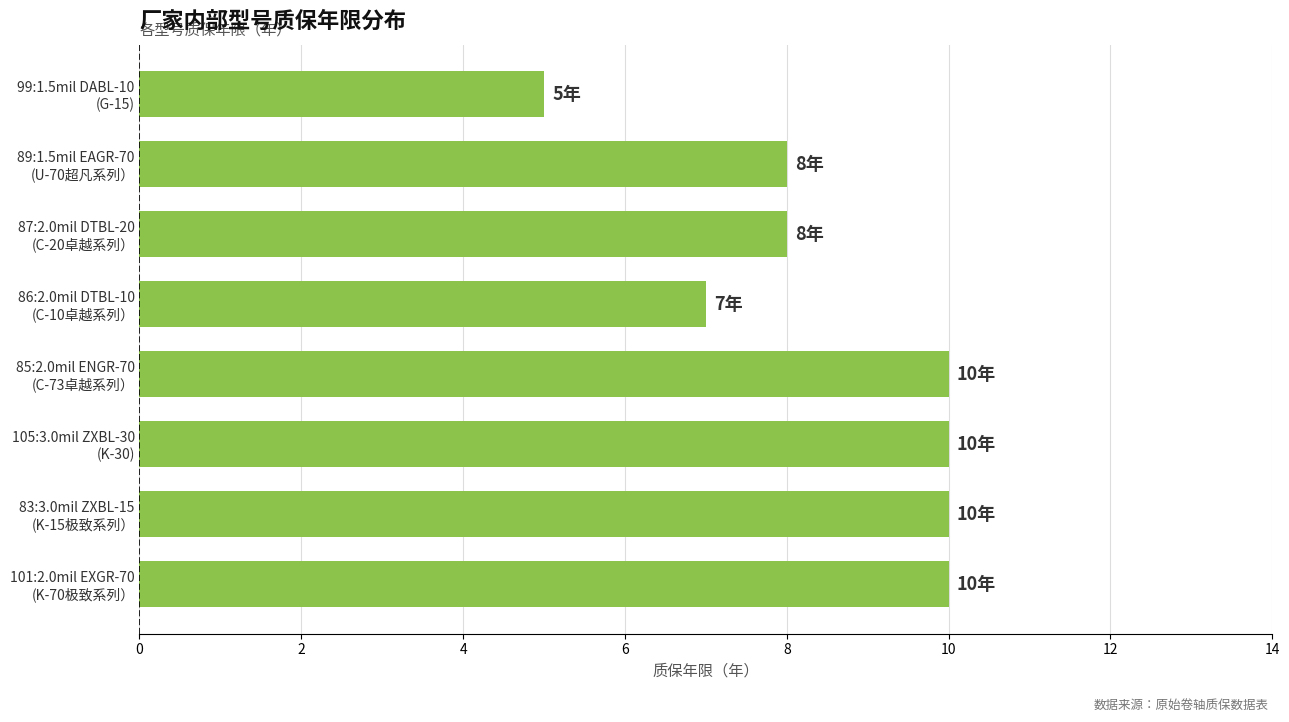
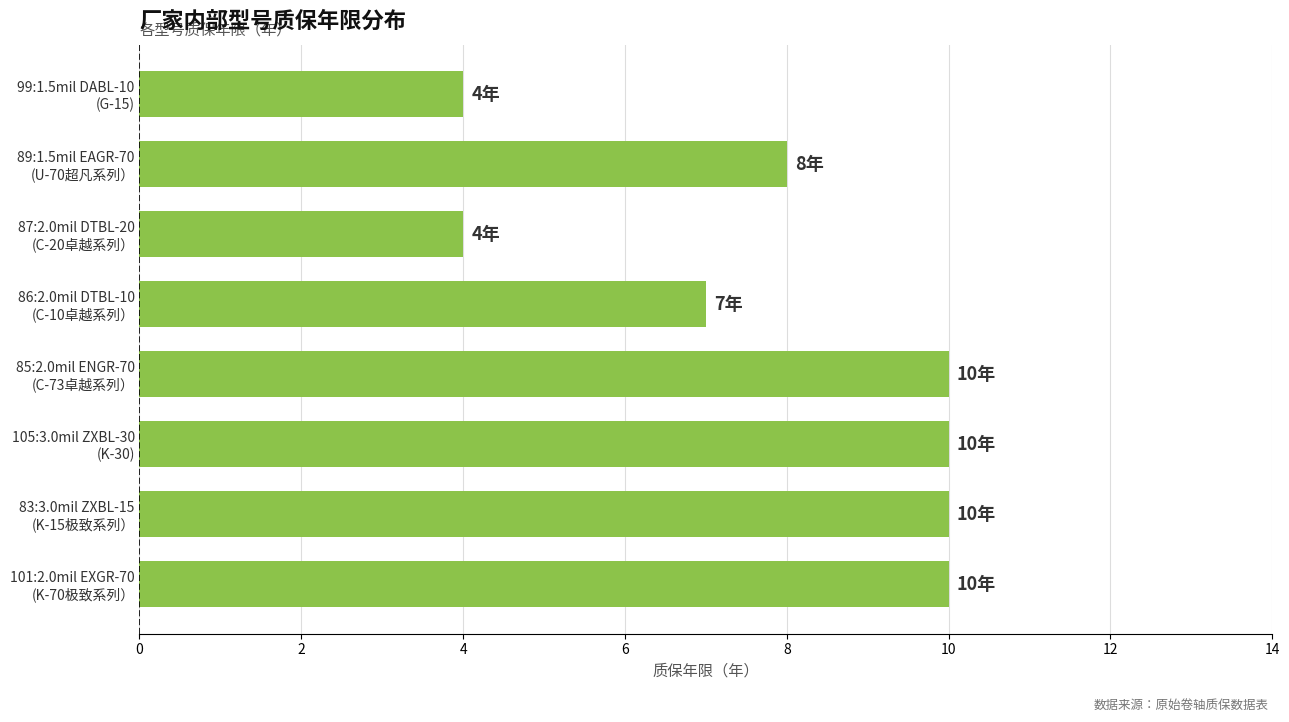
  {
-   "99:1.5mil DABL-10 (G-15)": "5年",
+   "99:1.5mil DABL-10 (G-15)": "4年",
    "89:1.5mil EAGR-70 (U-70超凡系列）": "8年",
-   "87:2.0mil DTBL-20 (C-20卓越系列）": "8年",
+   "87:2.0mil DTBL-20 (C-20卓越系列）": "4年",
    "86:2.0mil DTBL-10 (C-10卓越系列）": "7年",
    "85:2.0mil ENGR-70 (C-73卓越系列）": "10年",
    "105:3.0mil ZXBL-30 (K-30)": "10年",
    "83:3.0mil ZXBL-15 (K-15极致系列）": "10年",
    "101:2.0mil EXGR-70 (K-70极致系列）": "10年"
  }
